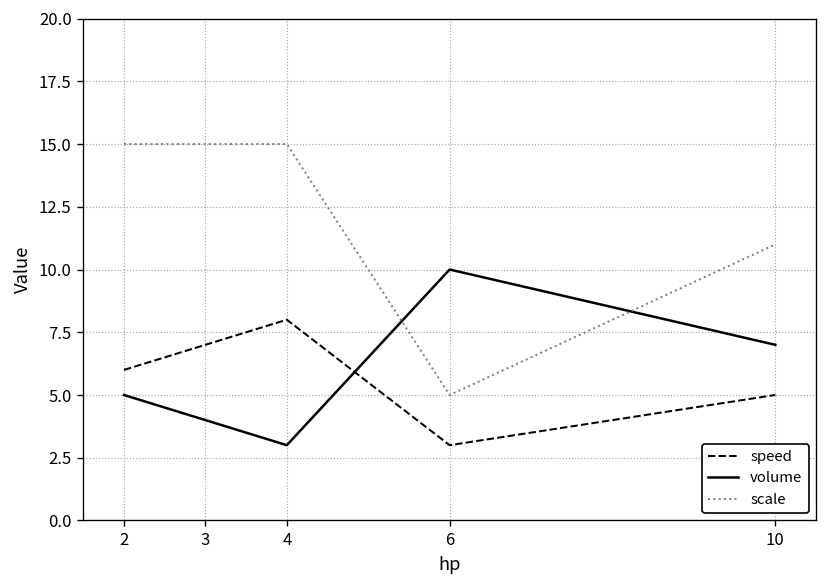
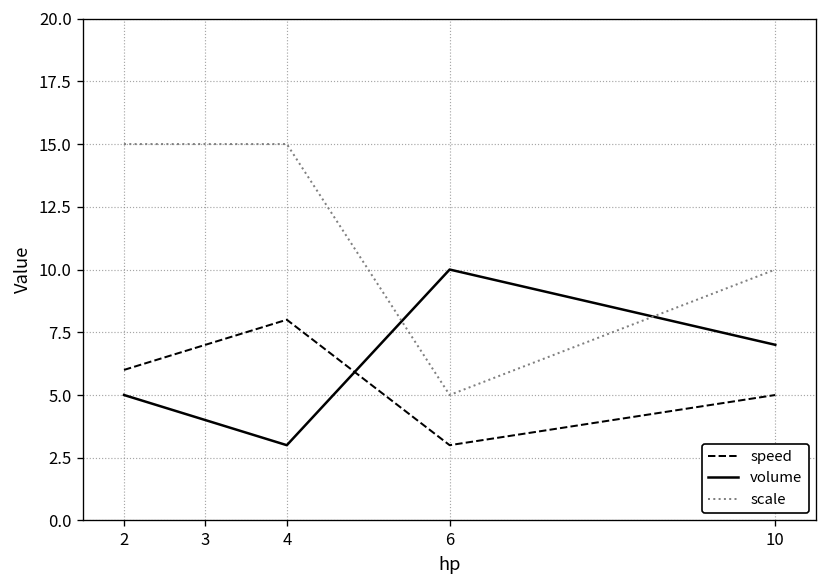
  {
    "scale": {
      "2": 15,
      "3": 15,
      "4": 15,
      "6": 5,
-     "10": 11
+     "10": 10
    }
  }
